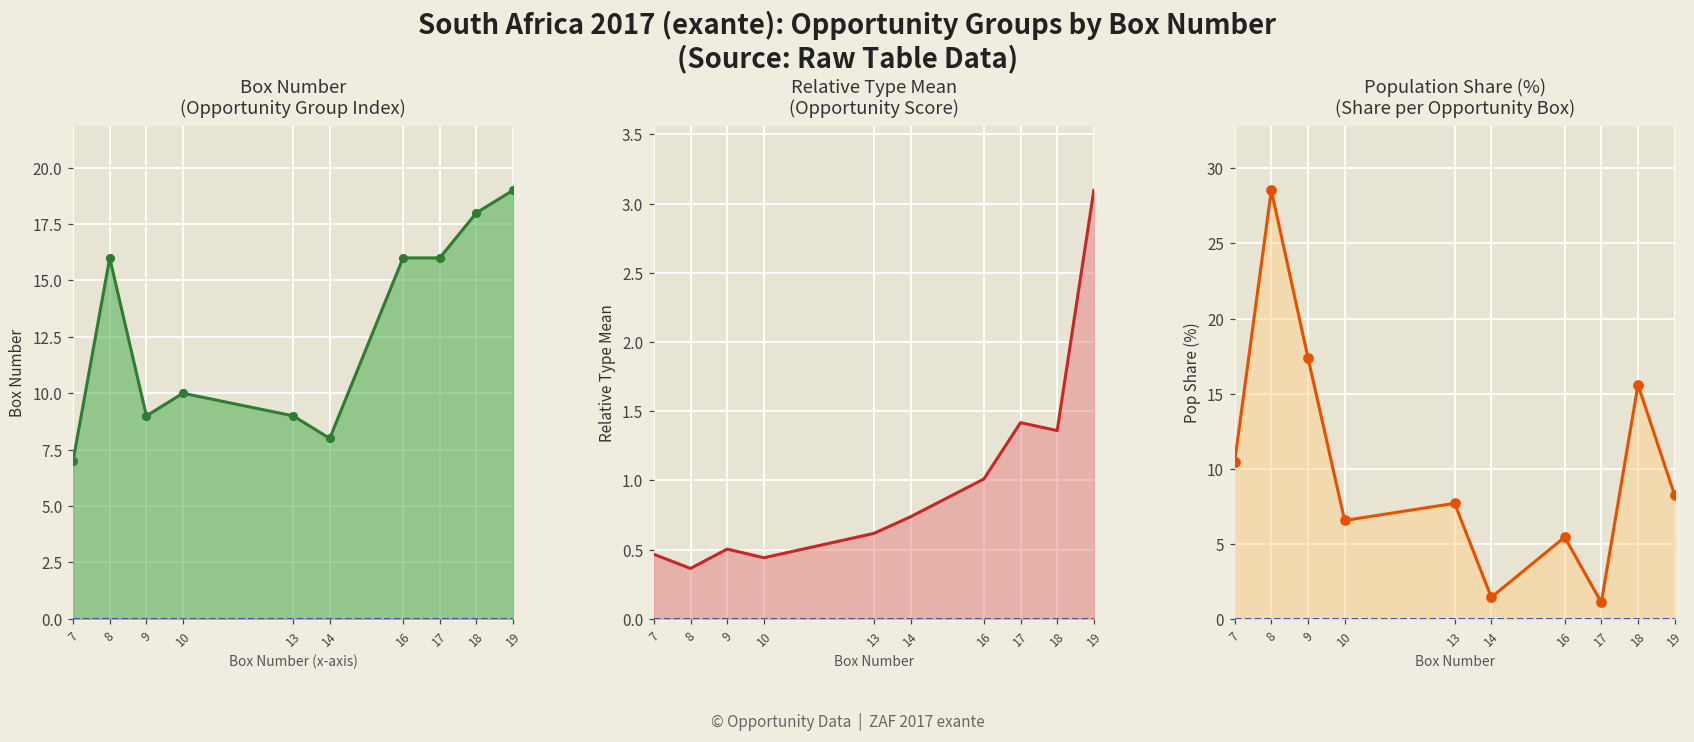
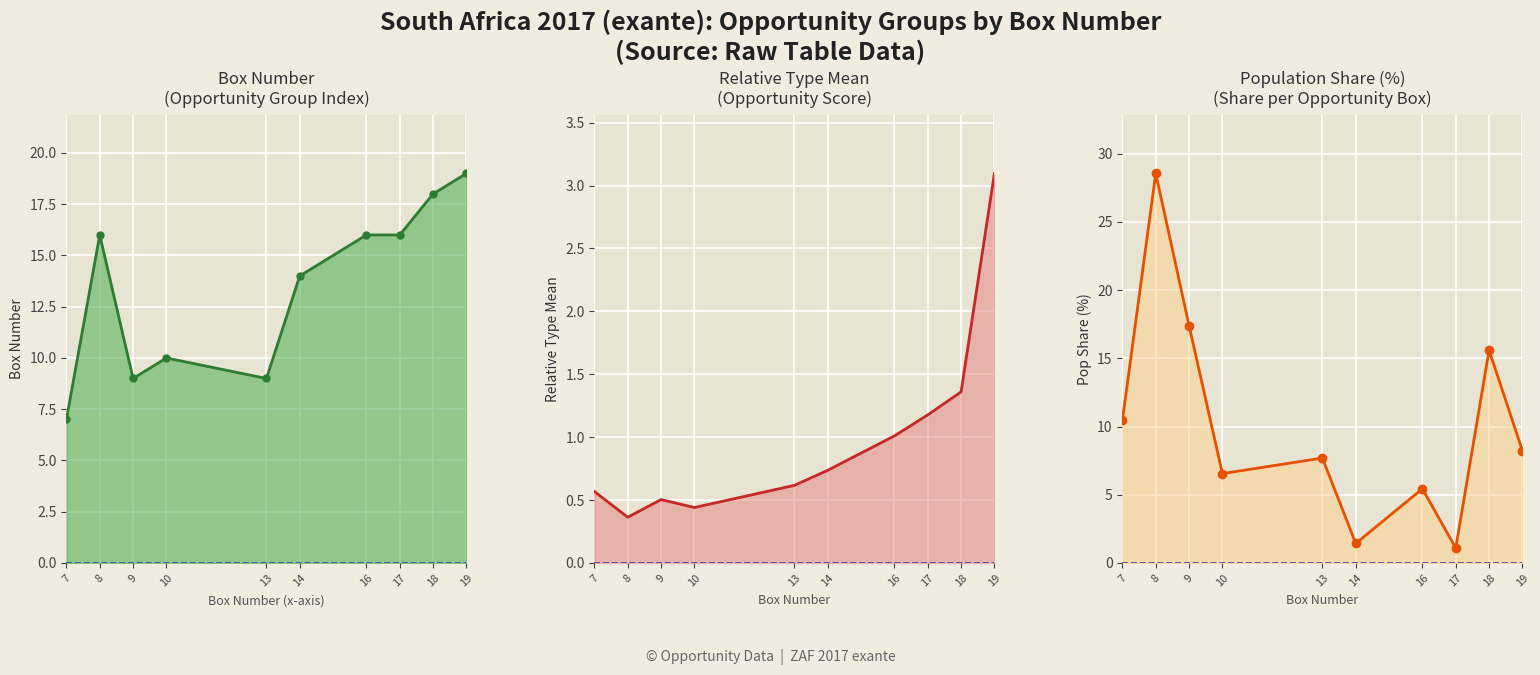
  {
    "Box Number (Opportunity Group Index)": {
      "7": 7,
      "8": 16,
      "9": 9,
      "10": 10,
      "13": 9,
-     "14": 8,
+     "14": 14,
      "16": 16,
      "17": 16,
      "18": 18,
      "19": 19
    },
    "Relative Type Mean (Opportunity Score)": {
-     "7": 0.47,
+     "7": 0.57,
      "8": 0.36,
      "9": 0.50,
      "10": 0.44,
      "13": 0.62,
      "14": 0.74,
      "16": 1.01,
-     "17": 1.42,
+     "17": 1.18,
      "18": 1.36,
      "19": 3.10
    },
    "Population Share (%) (Share per Opportunity Box)": {
      "7": 10.5,
      "8": 28.5,
      "9": 17.4,
      "10": 6.6,
      "13": 7.7,
      "14": 1.4,
      "16": 5.4,
      "17": 1.1,
      "18": 15.6,
      "19": 8.2
    }
  }
